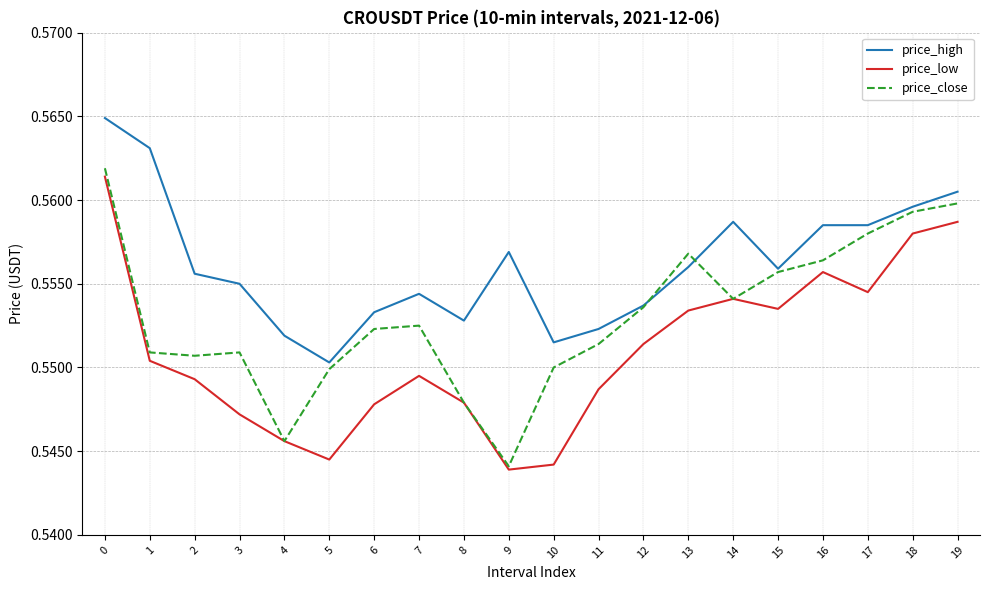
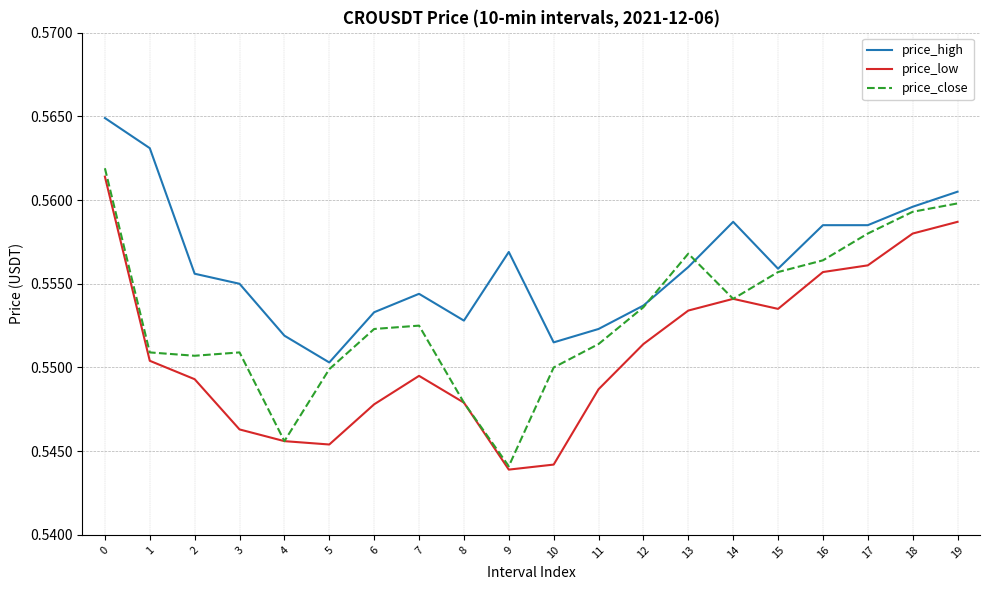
  {
    "price_high": {
      "0": 0.5649,
      "1": 0.5631,
      "2": 0.5556,
      "3": 0.5550,
      "4": 0.5519,
      "5": 0.5503,
      "6": 0.5533,
      "7": 0.5544,
      "8": 0.5528,
      "9": 0.5569,
      "10": 0.5515,
      "11": 0.5523,
      "13": 0.5560,
      "14": 0.5587,
      "15": 0.5559,
      "16": 0.5585,
      "17": 0.5585,
      "18": 0.5596,
      "19": 0.5605
    },
    "price_low": {
      "0": 0.5614,
      "1": 0.5504,
      "2": 0.5493,
-     "3": 0.5472,
-     "5": 0.5445,
+     "3": 0.5463,
+     "5": 0.5454,
      "6": 0.5478,
      "7": 0.5495,
      "9": 0.5439,
      "10": 0.5442,
      "11": 0.5487,
      "12": 0.5514,
      "13": 0.5534,
      "15": 0.5535,
      "16": 0.5557,
-     "17": 0.5545,
+     "17": 0.5561,
      "18": 0.5580,
      "19": 0.5587
    },
    "price_close": {
      "0": 0.5619,
      "1": 0.5509,
      "2": 0.5507,
      "3": 0.5509,
      "5": 0.5499,
      "6": 0.5523,
      "7": 0.5525,
      "9": 0.5441,
      "10": 0.5500,
      "11": 0.5514,
      "13": 0.5568,
      "15": 0.5557,
      "16": 0.5564,
      "17": 0.5580,
      "18": 0.5593,
      "19": 0.5598
    }
  }
